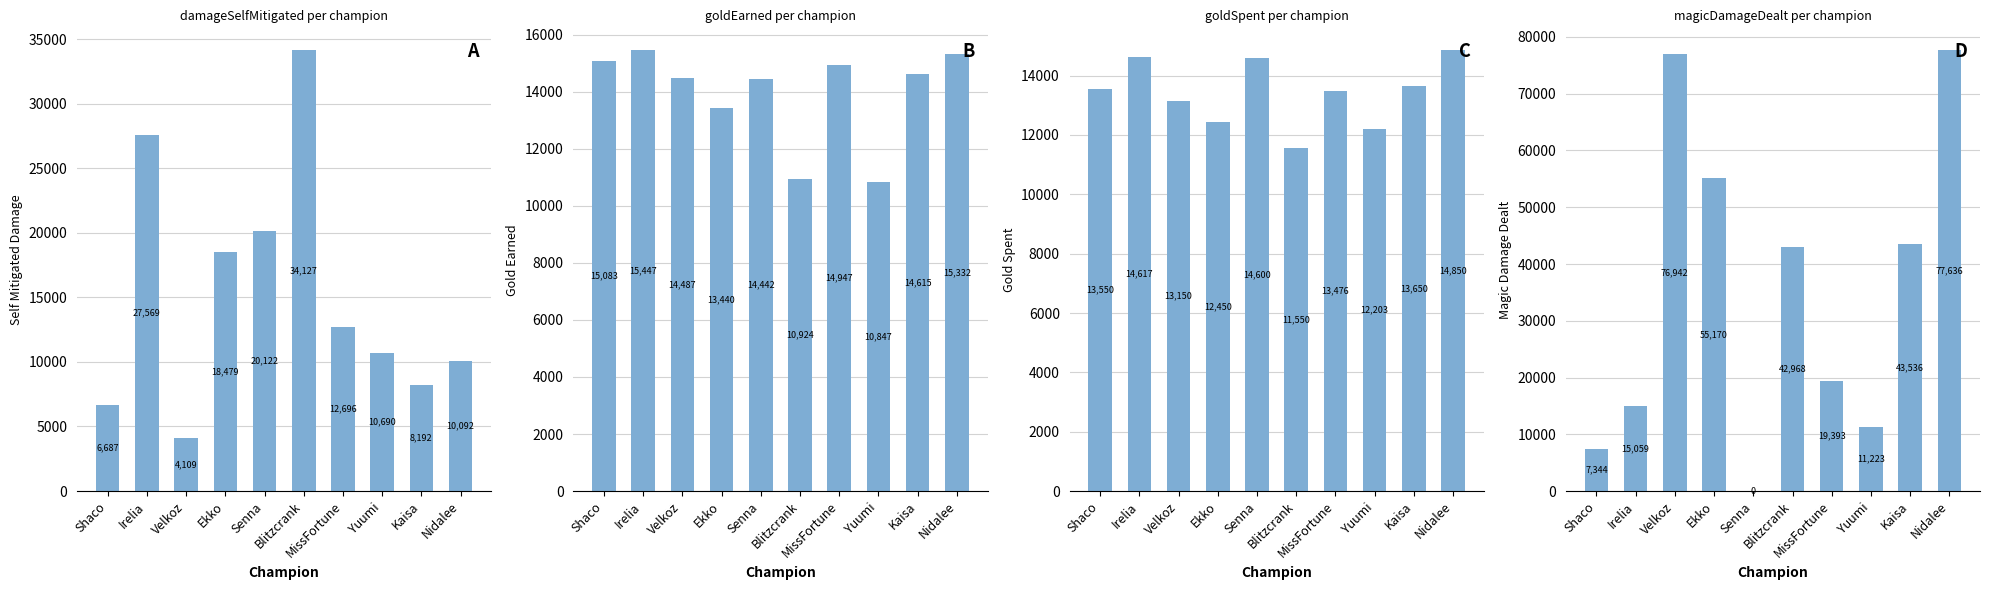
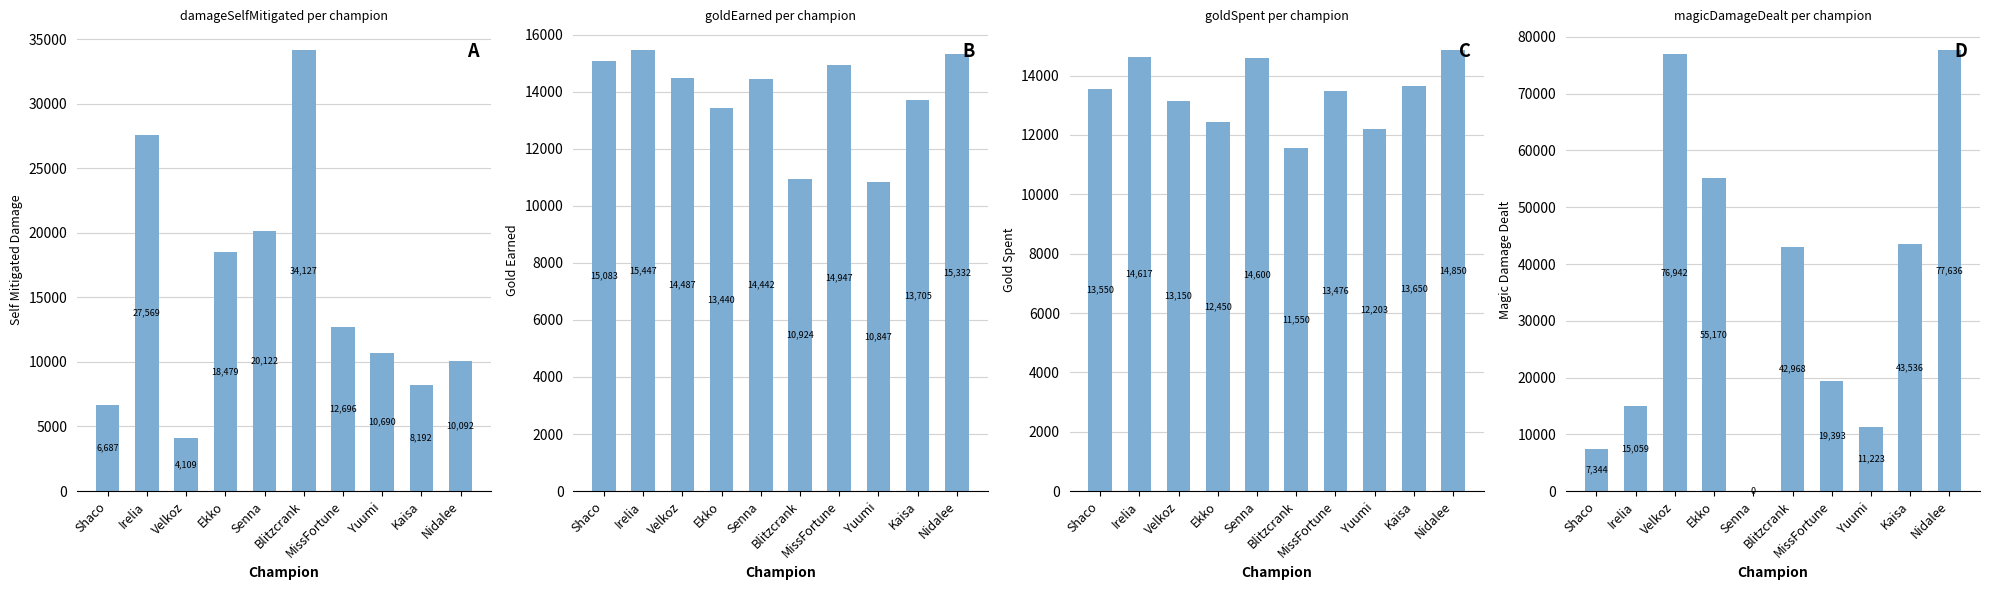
  {
    "damageSelfMitigated per champion": {
      "Shaco": "6,687",
      "Irelia": "27,569",
      "Velkoz": "4,109",
      "Ekko": "18,479",
      "Senna": "20,122",
      "Blitzcrank": "34,127",
      "MissFortune": "12,696",
      "Yuumi": "10,690",
      "Kaisa": "8,192",
      "Nidalee": "10,092"
    },
    "goldEarned per champion": {
      "Shaco": "15,083",
      "Irelia": "15,447",
      "Velkoz": "14,487",
      "Ekko": "13,440",
      "Senna": "14,442",
      "Blitzcrank": "10,924",
      "MissFortune": "14,947",
      "Yuumi": "10,847",
-     "Kaisa": "14,615",
+     "Kaisa": "13,705",
      "Nidalee": "15,332"
    },
    "goldSpent per champion": {
      "Shaco": "13,550",
      "Irelia": "14,617",
      "Velkoz": "13,150",
      "Ekko": "12,450",
      "Senna": "14,600",
      "Blitzcrank": "11,550",
      "MissFortune": "13,476",
      "Yuumi": "12,203",
      "Kaisa": "13,650",
      "Nidalee": "14,850"
    },
    "magicDamageDealt per champion": {
      "Shaco": "7,344",
      "Irelia": "15,059",
      "Velkoz": "76,942",
      "Ekko": "55,170",
      "Senna": "0",
      "Blitzcrank": "42,968",
      "MissFortune": "19,393",
      "Yuumi": "11,223",
      "Kaisa": "43,536",
      "Nidalee": "77,636"
    }
  }
